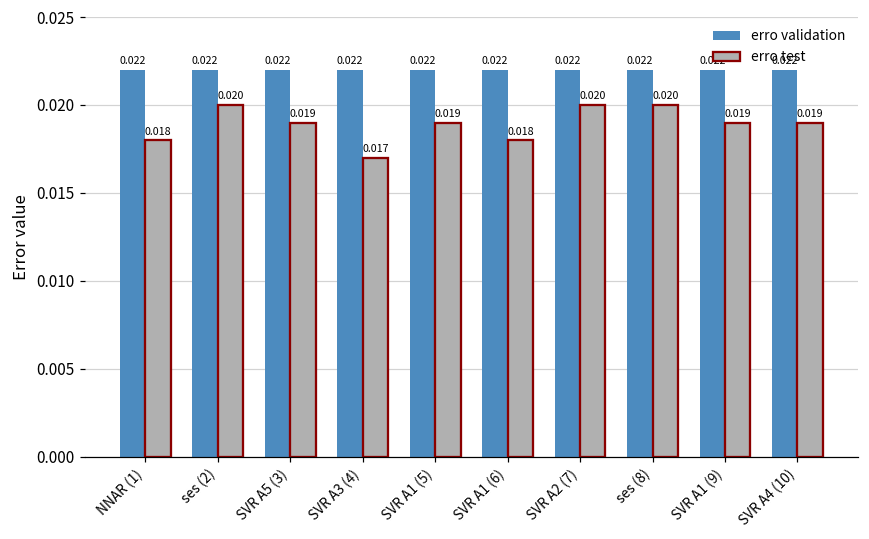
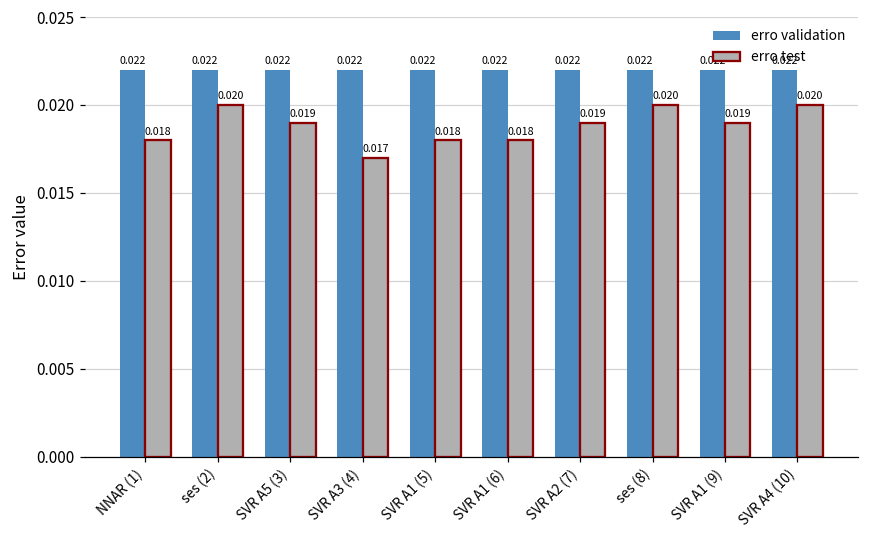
  {
    "erro validation": {
      "NNAR (1)": 0.022,
      "ses (2)": 0.022,
      "SVR A5 (3)": 0.022,
      "SVR A3 (4)": 0.022,
      "SVR A1 (5)": 0.022,
      "SVR A1 (6)": 0.022,
      "SVR A2 (7)": 0.022,
      "ses (8)": 0.022,
      "SVR A1 (9)": 0.022,
      "SVR A4 (10)": 0.022
    },
    "erro test": {
      "NNAR (1)": 0.018,
      "ses (2)": 0.020,
      "SVR A5 (3)": 0.019,
      "SVR A3 (4)": 0.017,
-     "SVR A1 (5)": 0.019,
+     "SVR A1 (5)": 0.018,
      "SVR A1 (6)": 0.018,
-     "SVR A2 (7)": 0.020,
+     "SVR A2 (7)": 0.019,
      "ses (8)": 0.020,
      "SVR A1 (9)": 0.019,
-     "SVR A4 (10)": 0.019
+     "SVR A4 (10)": 0.020
    }
  }
